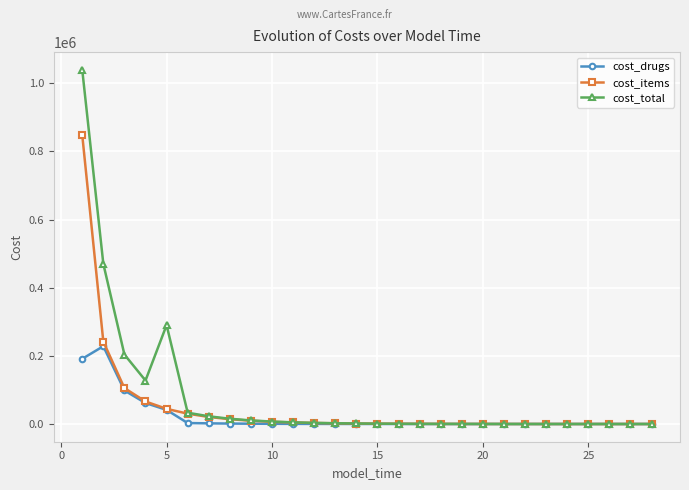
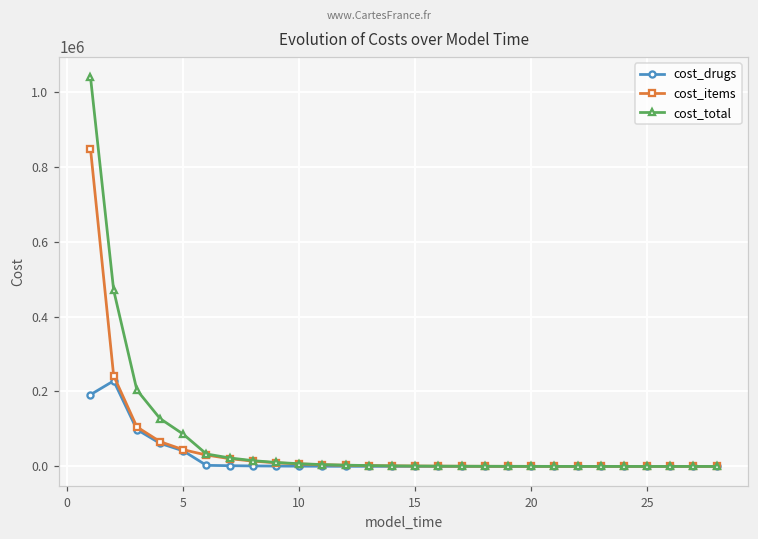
  {
    "cost_total": {
-     "5": 290000
+     "5": 90000
    }
  }
